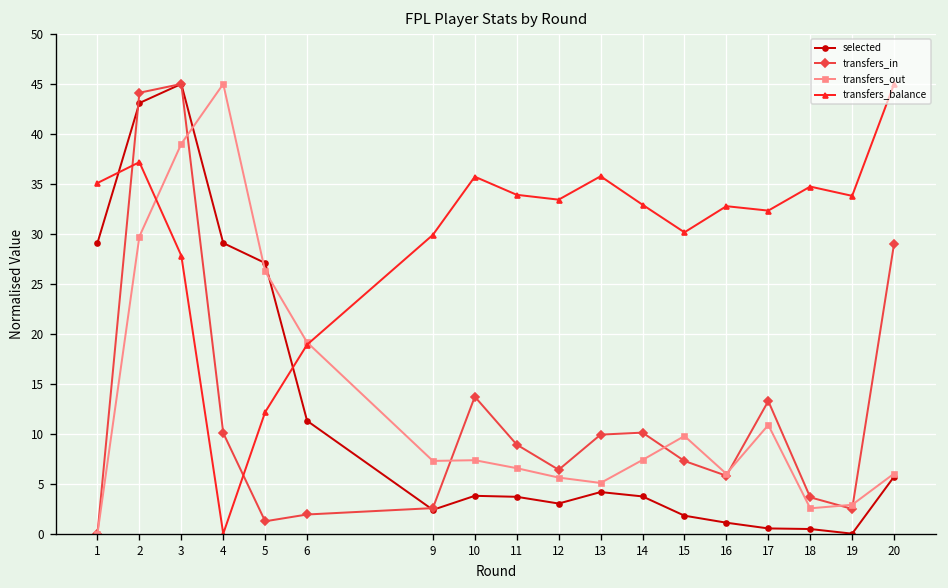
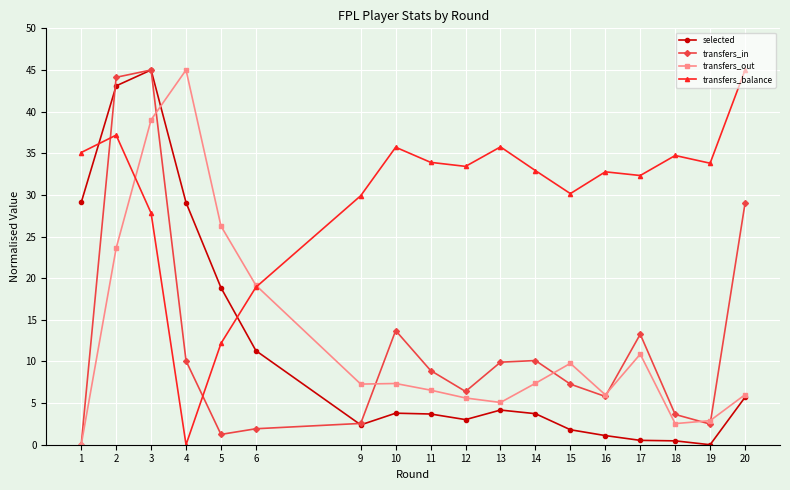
  {
    "selected": {
      "1": 29,
      "2": 43,
      "4": 29,
-     "5": 27,
+     "5": 19,
      "6": 11,
      "10": 4,
      "11": 4,
      "12": 3,
      "13": 4,
      "14": 4,
      "15": 2,
      "16": 1,
      "17": 1,
      "18": 0,
      "19": 0
    },
    "transfers_out": {
-     "2": 30,
+     "2": 24,
      "3": 39,
      "4": 45,
      "5": 26,
      "9": 7,
      "10": 7,
      "11": 7,
      "12": 6,
      "13": 5,
      "14": 7,
      "15": 10,
      "17": 11,
      "18": 3,
      "19": 3
    }
  }
